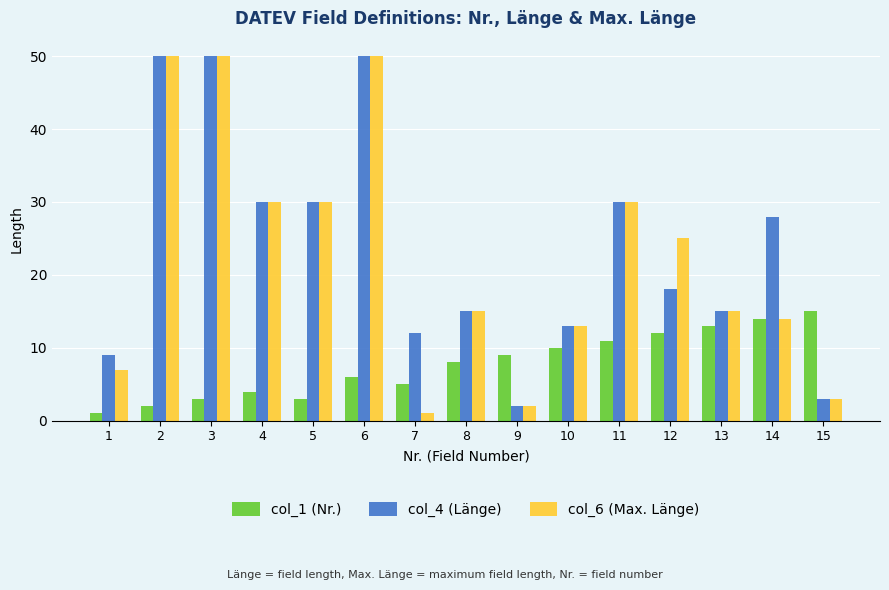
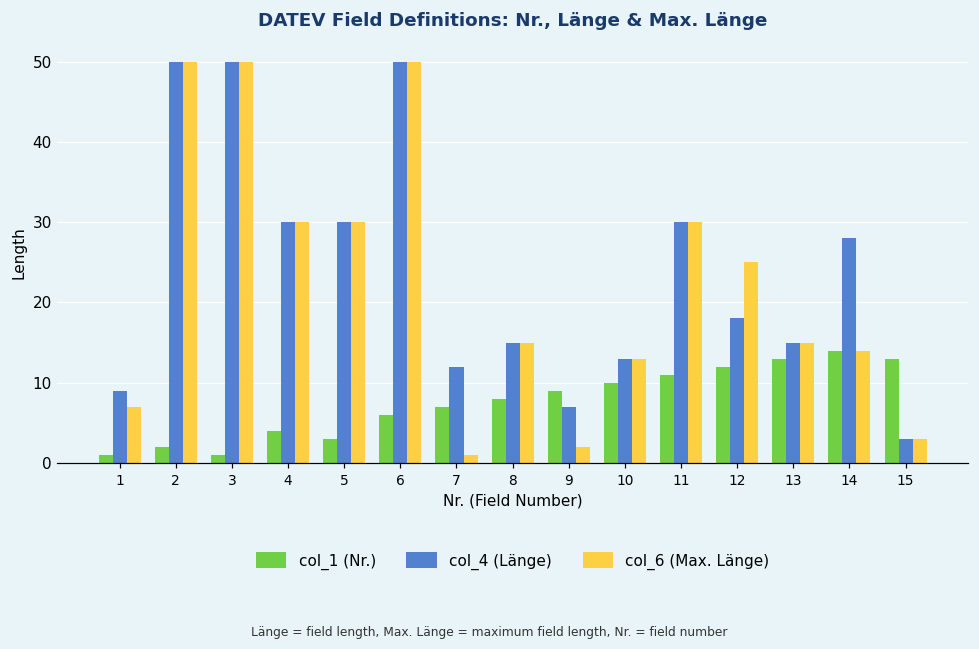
  {
    "col_1 (Nr.)": {
      "1": 1,
      "2": 2,
-     "3": 3,
+     "3": 1,
      "4": 4,
      "5": 3,
      "6": 6,
-     "7": 5,
+     "7": 7,
      "8": 8,
      "9": 9,
      "10": 10,
      "11": 11,
      "12": 12,
      "13": 13,
      "14": 14,
-     "15": 15
+     "15": 13
    },
    "col_4 (Länge)": {
      "1": 9,
      "2": 50,
      "3": 50,
      "4": 30,
      "5": 30,
      "6": 50,
      "7": 12,
      "8": 15,
-     "9": 2,
+     "9": 7,
      "10": 13,
      "11": 30,
      "12": 18,
      "13": 15,
      "14": 28,
      "15": 3
    },
    "col_6 (Max. Länge)": {
      "1": 7,
      "2": 50,
      "3": 50,
      "4": 30,
      "5": 30,
      "6": 50,
      "7": 1,
      "8": 15,
      "9": 2,
      "10": 13,
      "11": 30,
      "12": 25,
      "13": 15,
      "14": 14,
      "15": 3
    }
  }
